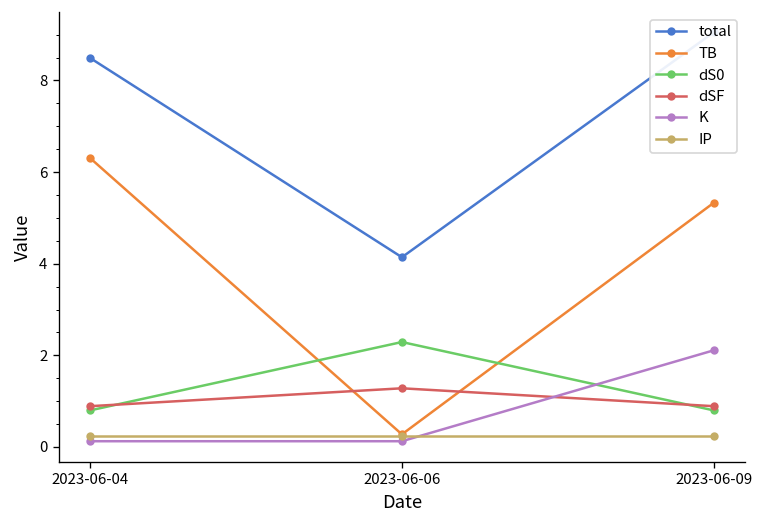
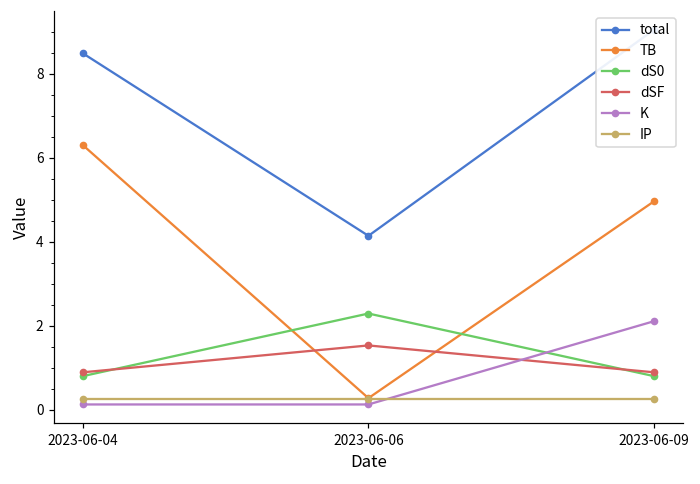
  {
    "total": {
      "2023-06-04": 8.5,
      "2023-06-06": 4.1
    },
    "TB": {
      "2023-06-04": 6.3,
-     "2023-06-09": 5.3
+     "2023-06-09": 5.0
    },
    "dS0": {
      "2023-06-04": 0.8,
      "2023-06-06": 2.3,
      "2023-06-09": 0.8
    },
    "dSF": {
      "2023-06-04": 0.9,
-     "2023-06-06": 1.3,
+     "2023-06-06": 1.5,
      "2023-06-09": 0.9
    },
    "K": {
      "2023-06-04": 0.1,
      "2023-06-06": 0.1,
      "2023-06-09": 2.1
    },
    "IP": {
      "2023-06-04": 0.2,
      "2023-06-09": 0.2
    }
  }
